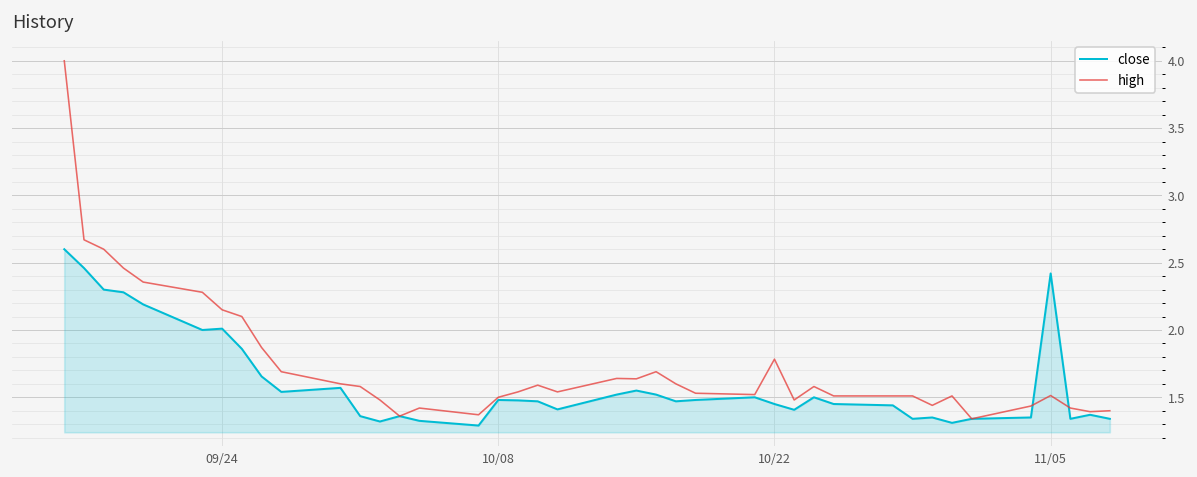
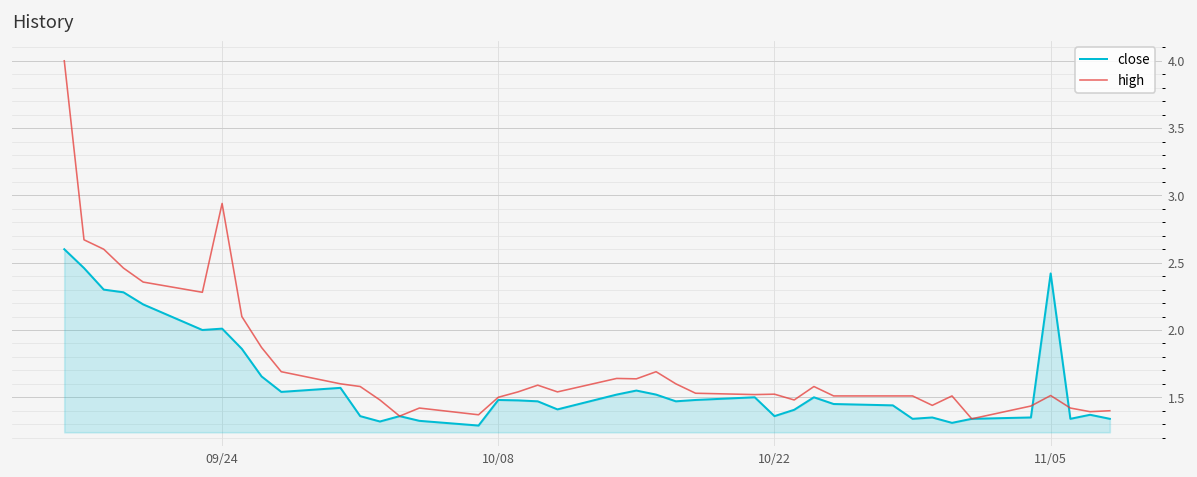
  {
    "close": {
      "09/24": 2.01,
-     "10/22": 1.45,
+     "10/22": 1.36,
      "11/05": 2.42
    },
    "high": {
-     "09/24": 2.15,
-     "10/22": 1.78,
+     "09/24": 2.94,
+     "10/22": 1.52,
      "11/05": 1.51
    }
  }
